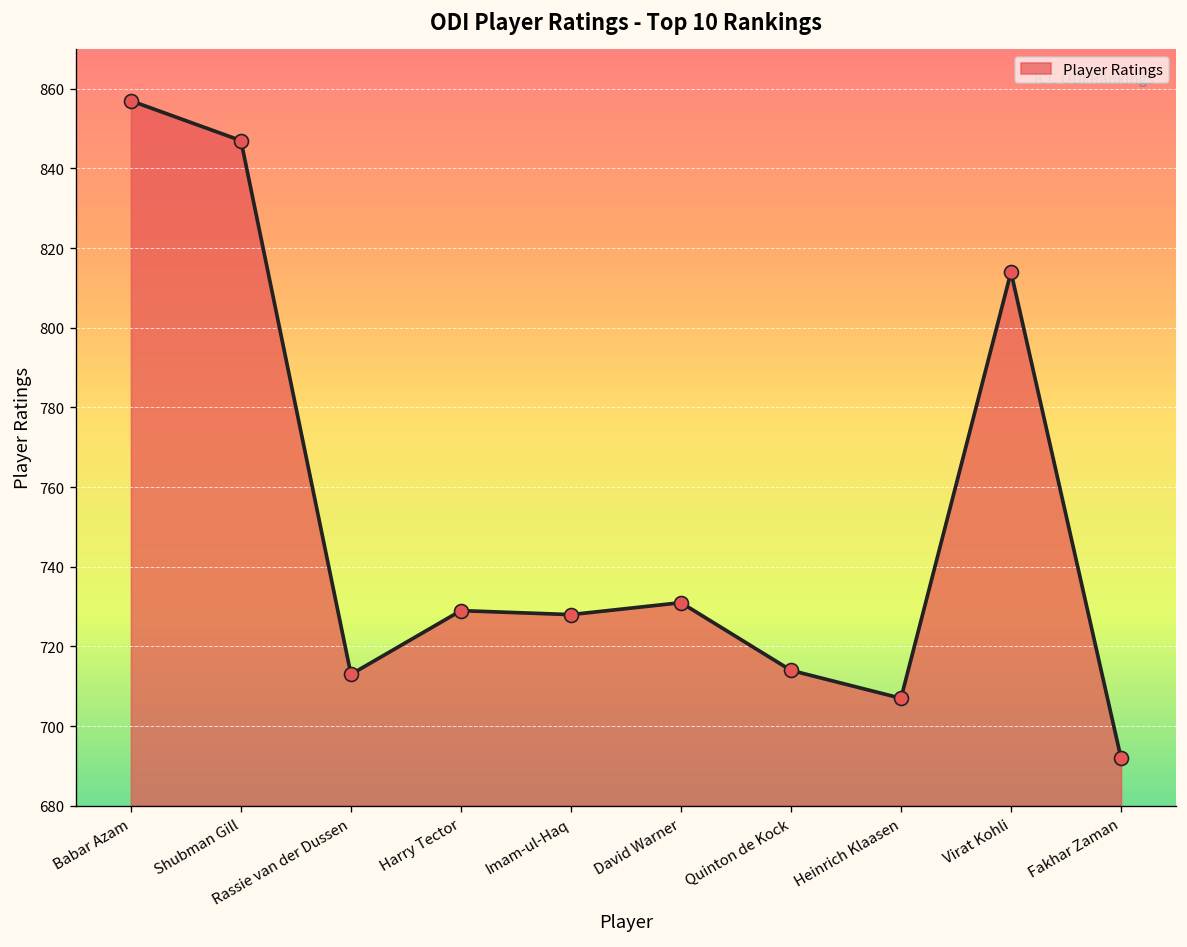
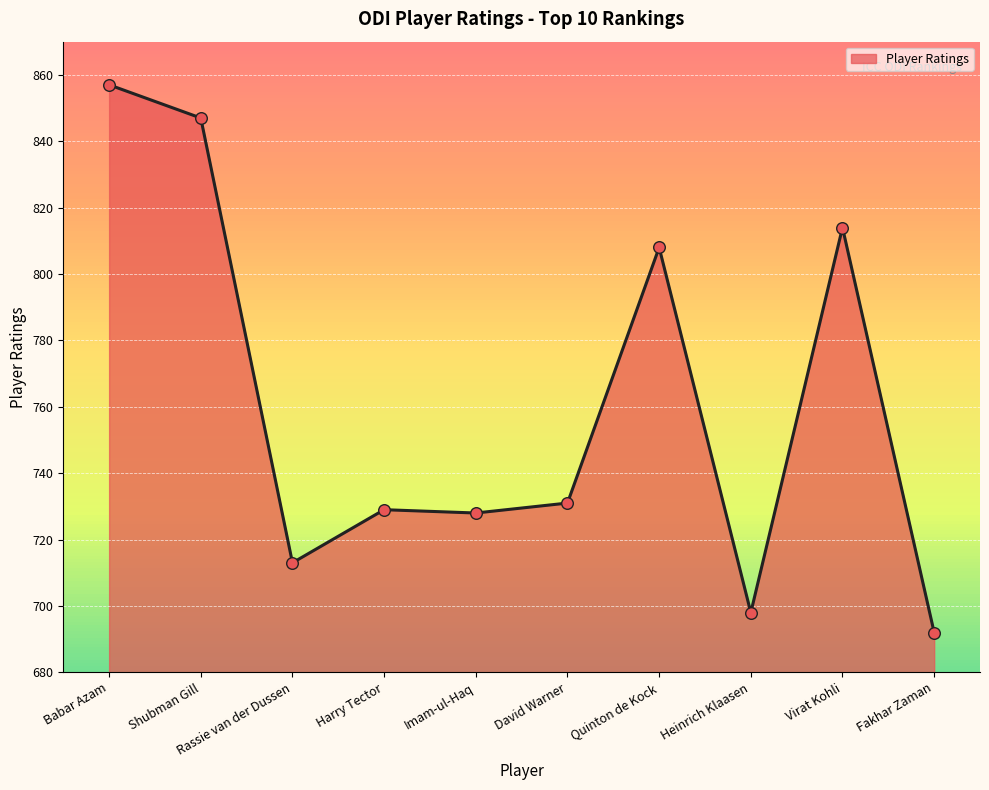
  {
    "Babar Azam": 857,
    "Shubman Gill": 847,
    "Rassie van der Dussen": 713,
    "Harry Tector": 729,
    "Imam-ul-Haq": 728,
    "David Warner": 731,
-   "Quinton de Kock": 714,
-   "Heinrich Klaasen": 707,
+   "Quinton de Kock": 808,
+   "Heinrich Klaasen": 698,
    "Virat Kohli": 814,
    "Fakhar Zaman": 692
  }
